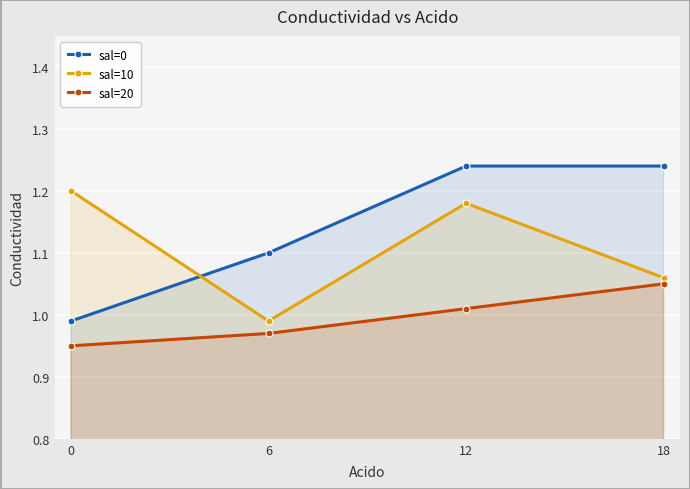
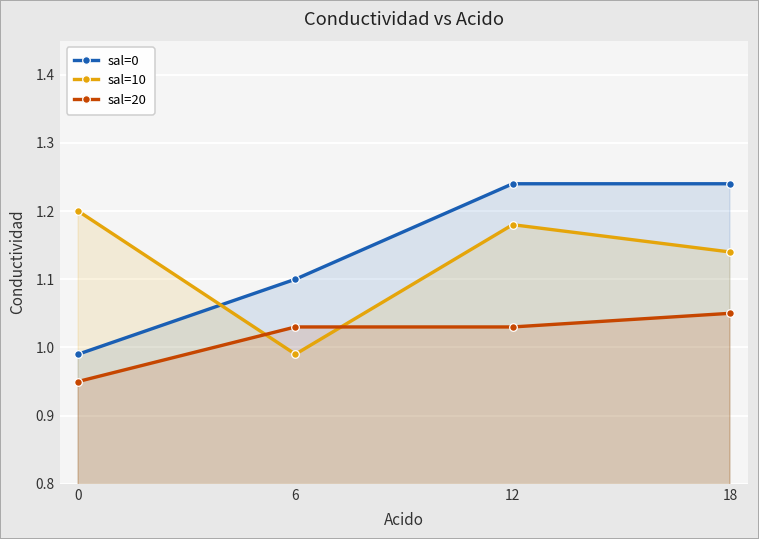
  {
    "sal=0": {
      "0": 0.99,
      "6": 1.10,
      "12": 1.24,
      "18": 1.24
    },
    "sal=10": {
      "0": 1.20,
      "6": 0.99,
      "12": 1.18,
-     "18": 1.06
+     "18": 1.14
    },
    "sal=20": {
      "0": 0.95,
-     "6": 0.97,
-     "12": 1.01,
+     "6": 1.03,
+     "12": 1.03,
      "18": 1.05
    }
  }
